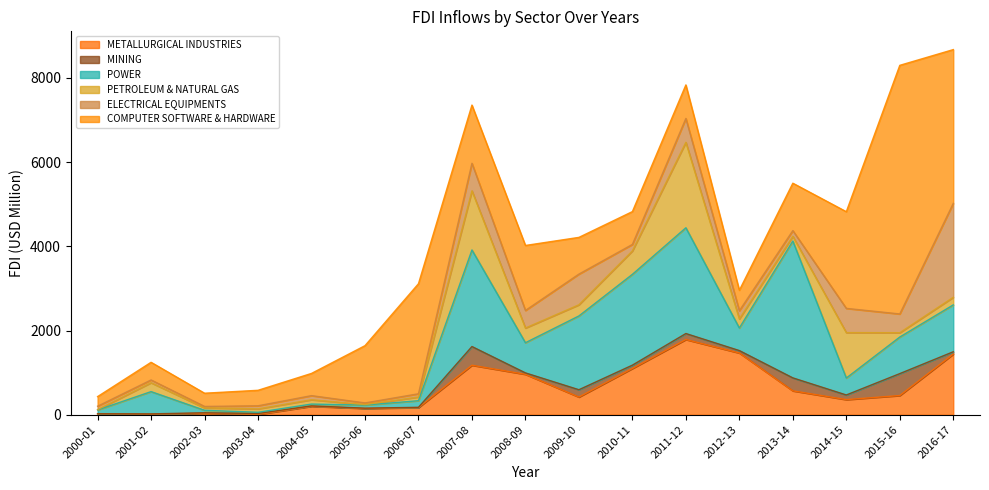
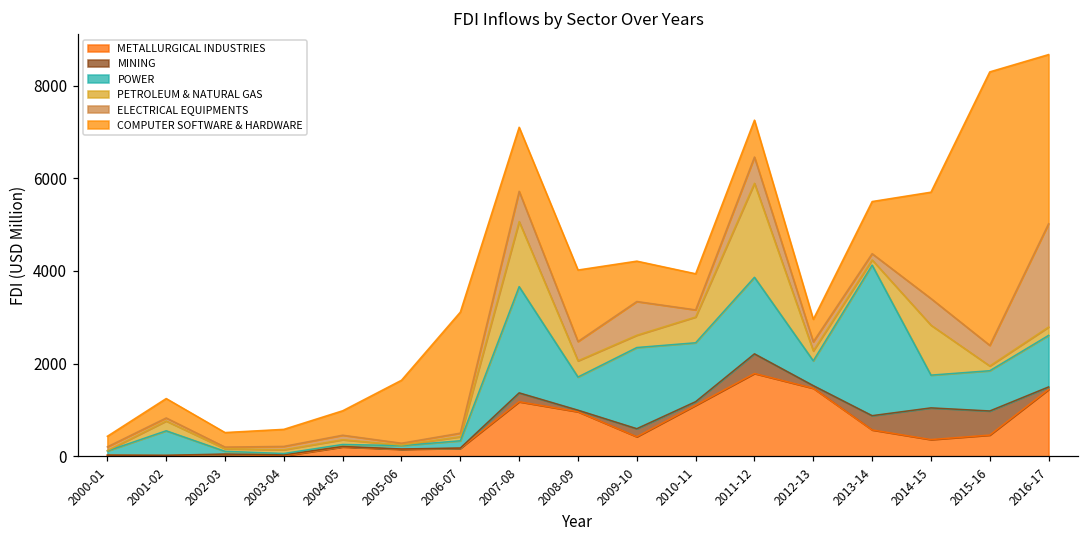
  {
    "MINING": {
-     "2007-08": 400,
+     "2007-08": 200,
      "2009-10": 200,
      "2010-11": 100,
-     "2011-12": 100,
+     "2011-12": 400,
      "2013-14": 300,
-     "2014-15": 100,
+     "2014-15": 700,
      "2015-16": 500
    },
    "POWER": {
      "2001-02": 500,
      "2006-07": 200,
      "2007-08": 2300,
      "2008-09": 700,
      "2009-10": 1800,
-     "2010-11": 2200,
-     "2011-12": 2500,
+     "2010-11": 1300,
+     "2011-12": 1700,
      "2012-13": 500,
      "2013-14": 3300,
-     "2014-15": 400,
+     "2014-15": 700,
      "2015-16": 900,
      "2016-17": 1100
    }
  }
